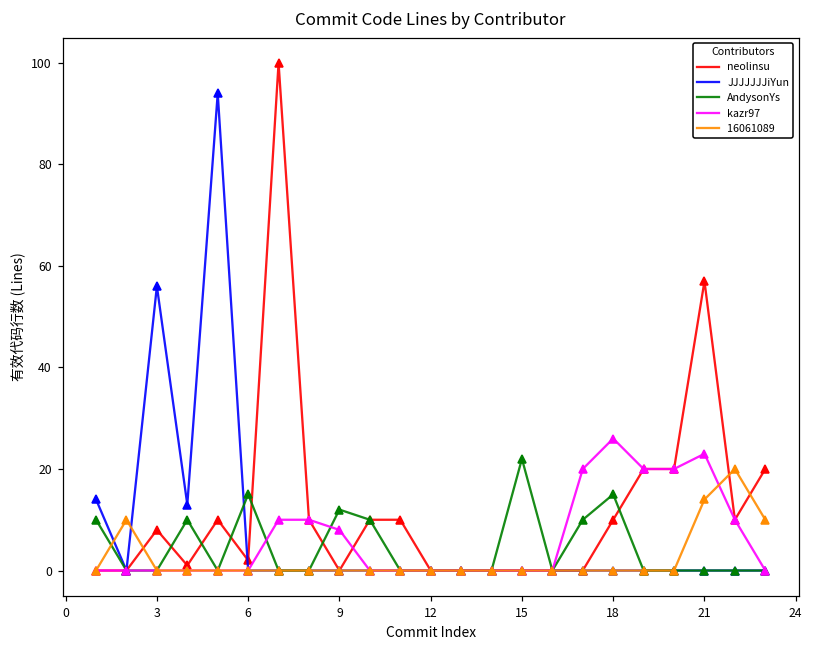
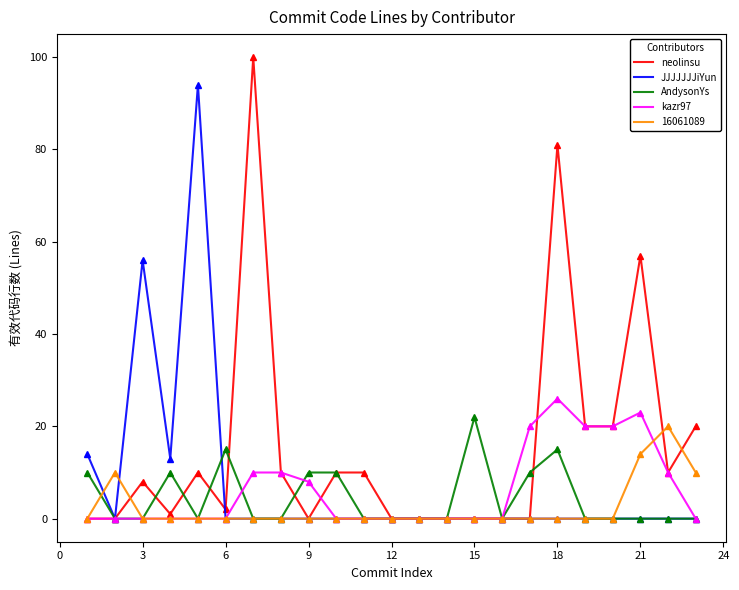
  {
    "neolinsu": {
      "3": 8,
      "6": 2,
-     "18": 10,
+     "18": 81,
      "21": 57
    },
    "JJJJJJJiYun": {
      "3": 56
    },
    "AndysonYs": {
      "6": 15,
-     "9": 12,
+     "9": 10,
      "15": 22,
      "18": 15
    },
    "kazr97": {
      "9": 8,
      "18": 26,
      "21": 23
    },
    "16061089": {
      "21": 14
    }
  }
